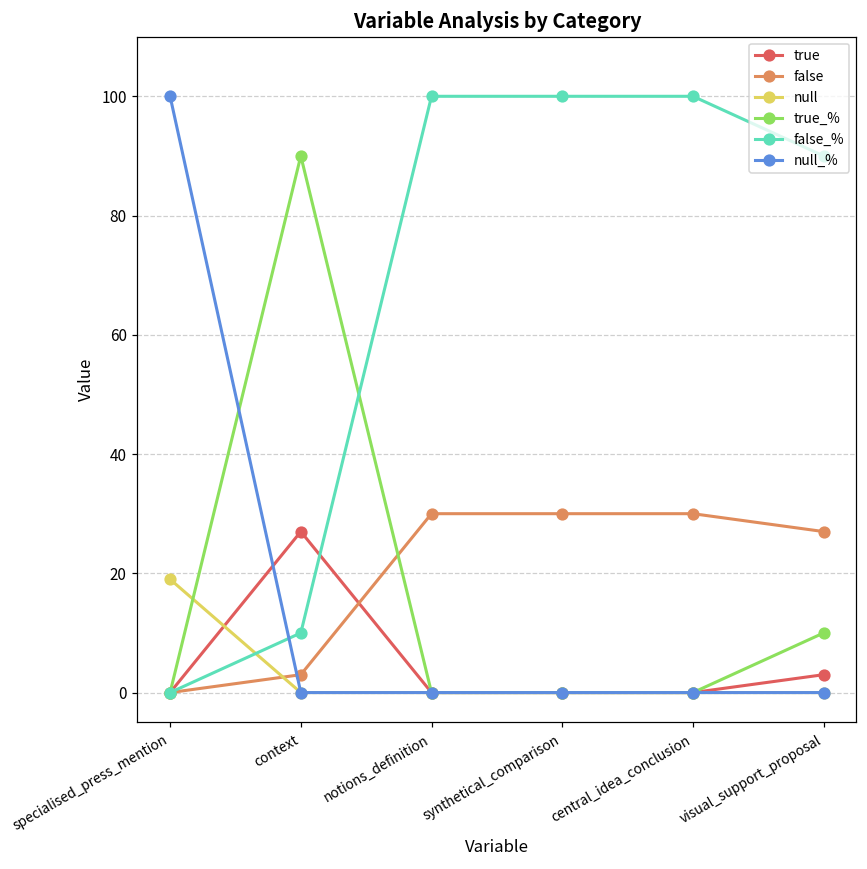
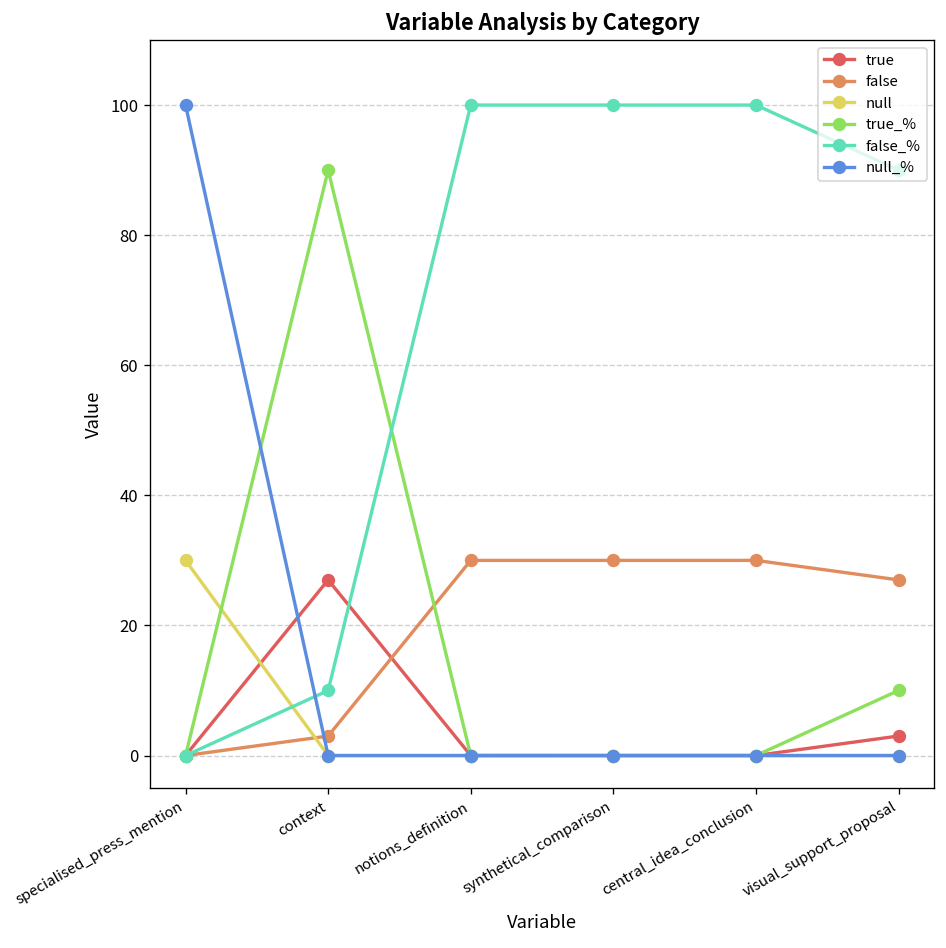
  {
    "null": {
-     "specialised_press_mention": 19
+     "specialised_press_mention": 30
    },
    "true_%": {
      "context": 90,
      "visual_support_proposal": 10
    },
    "false_%": {
      "context": 10,
      "notions_definition": 100,
      "synthetical_comparison": 100,
      "central_idea_conclusion": 100
    },
    "null_%": {
      "specialised_press_mention": 100
    }
  }
